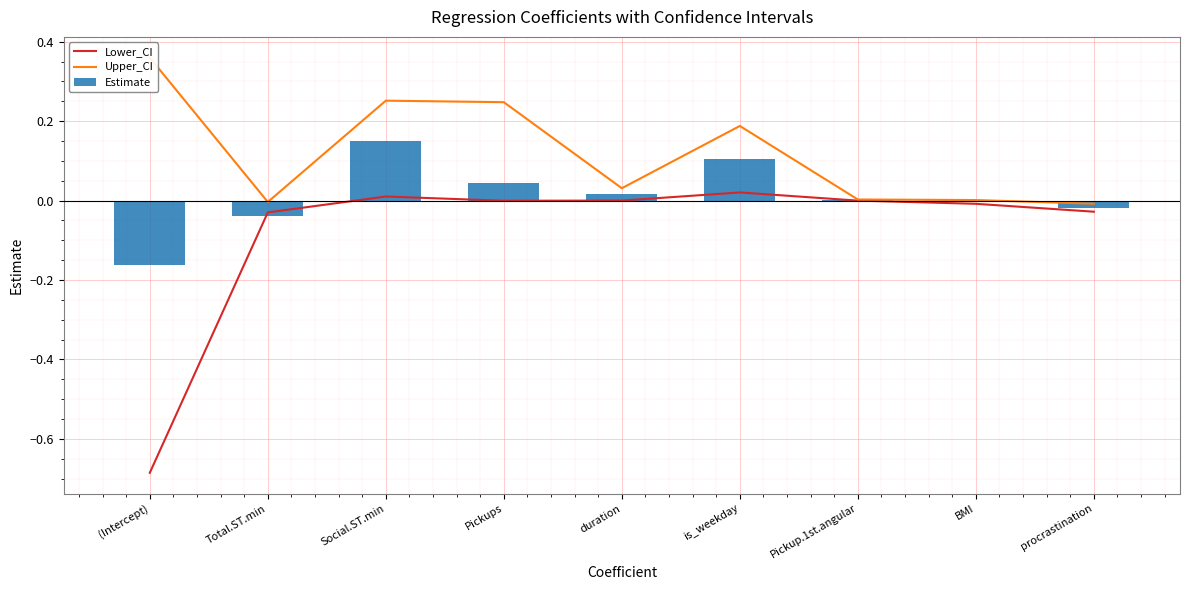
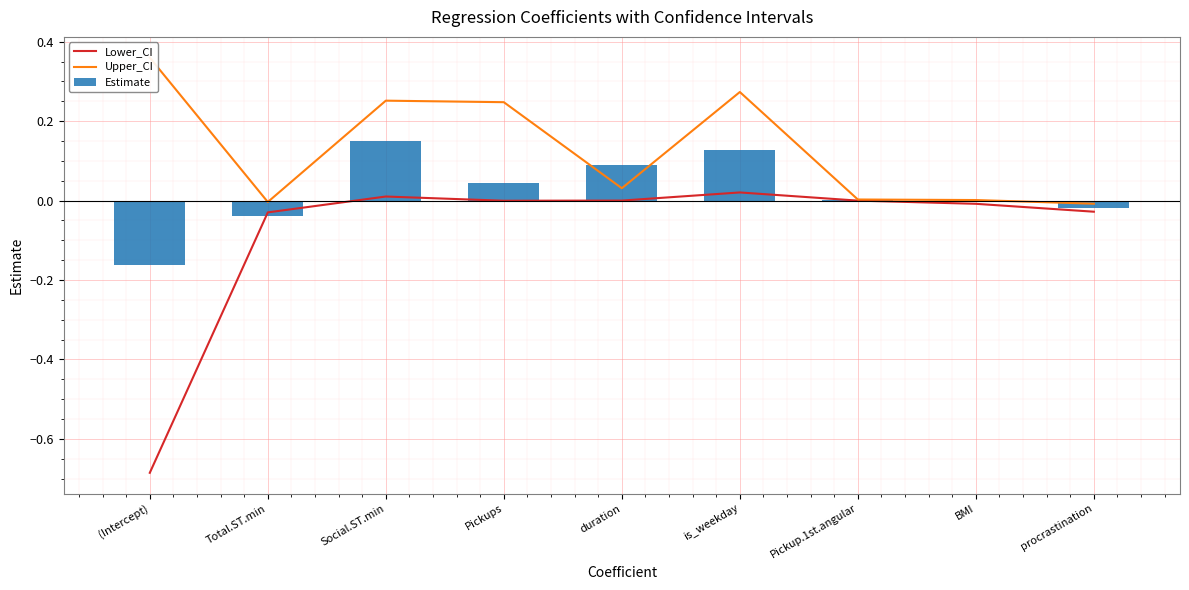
  {
    "Lower_CI": {
      "(Intercept)": -0.69,
      "Total.ST.min": -0.03,
      "Social.ST.min": 0.01,
      "Pickups": 0.00,
      "duration": 0.00,
      "is_weekday": 0.02,
      "BMI": -0.01,
      "procrastination": -0.03
    },
    "Estimate": {
      "(Intercept)": -0.16,
      "Total.ST.min": -0.04,
      "Social.ST.min": 0.15,
      "Pickups": 0.04,
-     "duration": 0.02,
-     "is_weekday": 0.10,
+     "duration": 0.09,
+     "is_weekday": 0.13,
      "procrastination": -0.02
    },
    "Upper_CI": {
      "Total.ST.min": 0.00,
      "Social.ST.min": 0.25,
      "Pickups": 0.25,
      "duration": 0.03,
-     "is_weekday": 0.19,
+     "is_weekday": 0.27,
      "BMI": 0.00,
      "procrastination": -0.01
    }
  }
